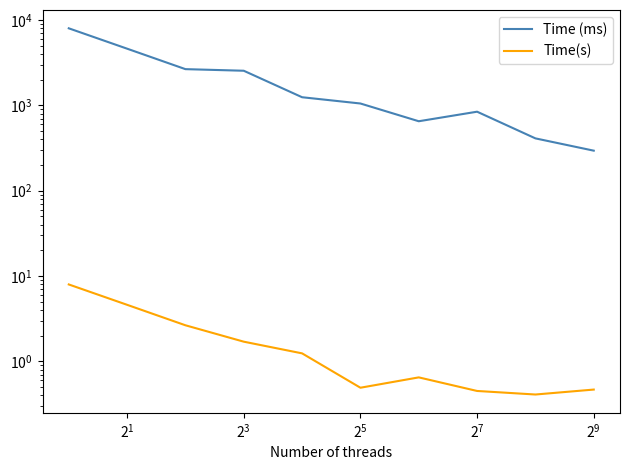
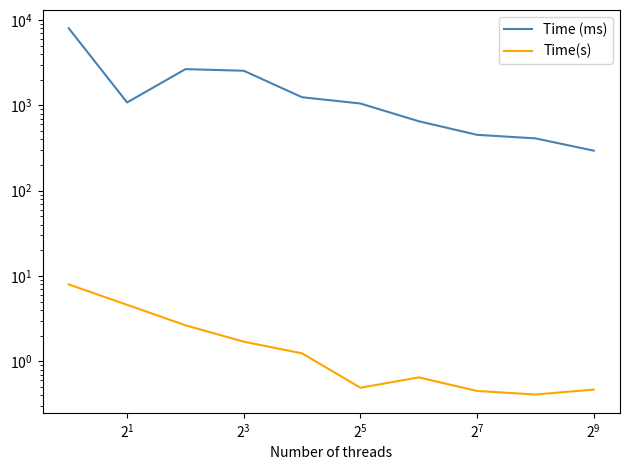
  {
    "Time (ms)": {
-     "2^1": 5000,
+     "2^1": 1100,
      "2^3": 2500,
      "2^5": 1000,
-     "2^7": 800,
+     "2^7": 500,
      "2^9": 290
    },
    "Time(s)": {
      "2^1": 5,
      "2^3": 1.7,
      "2^5": 0.5,
      "2^7": 0.5,
      "2^9": 0.5
    }
  }
